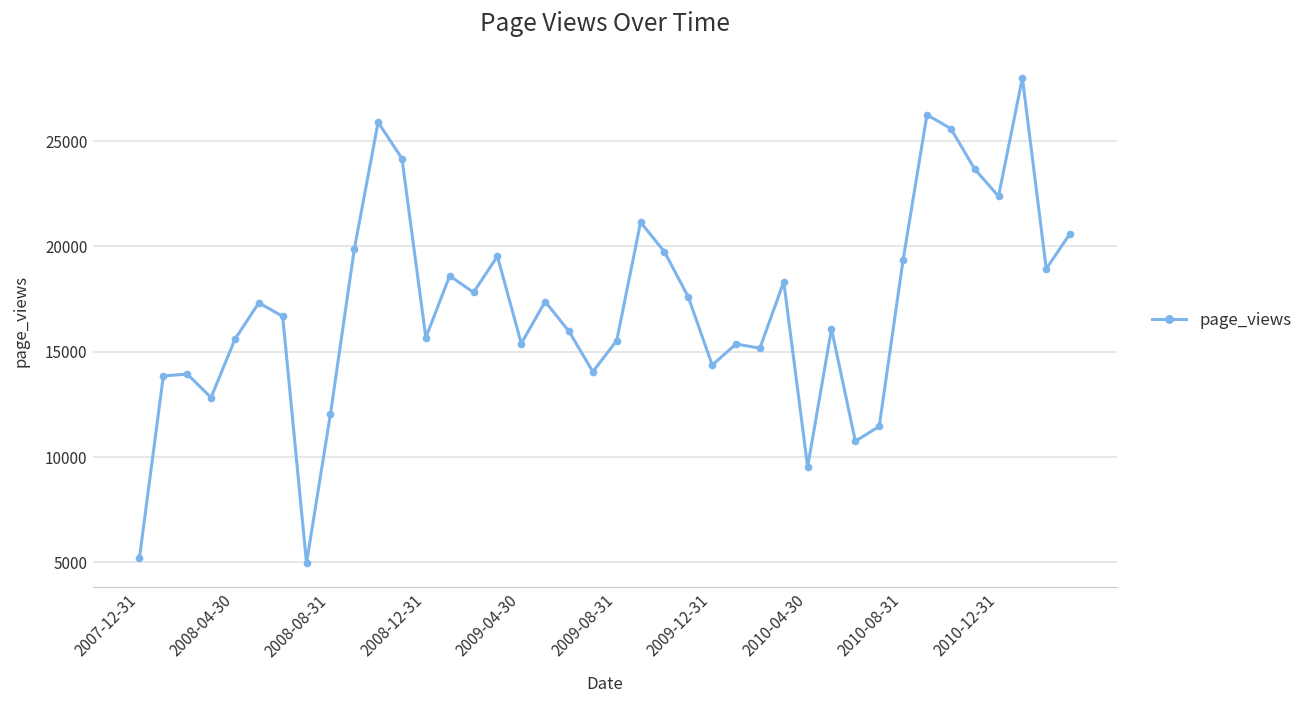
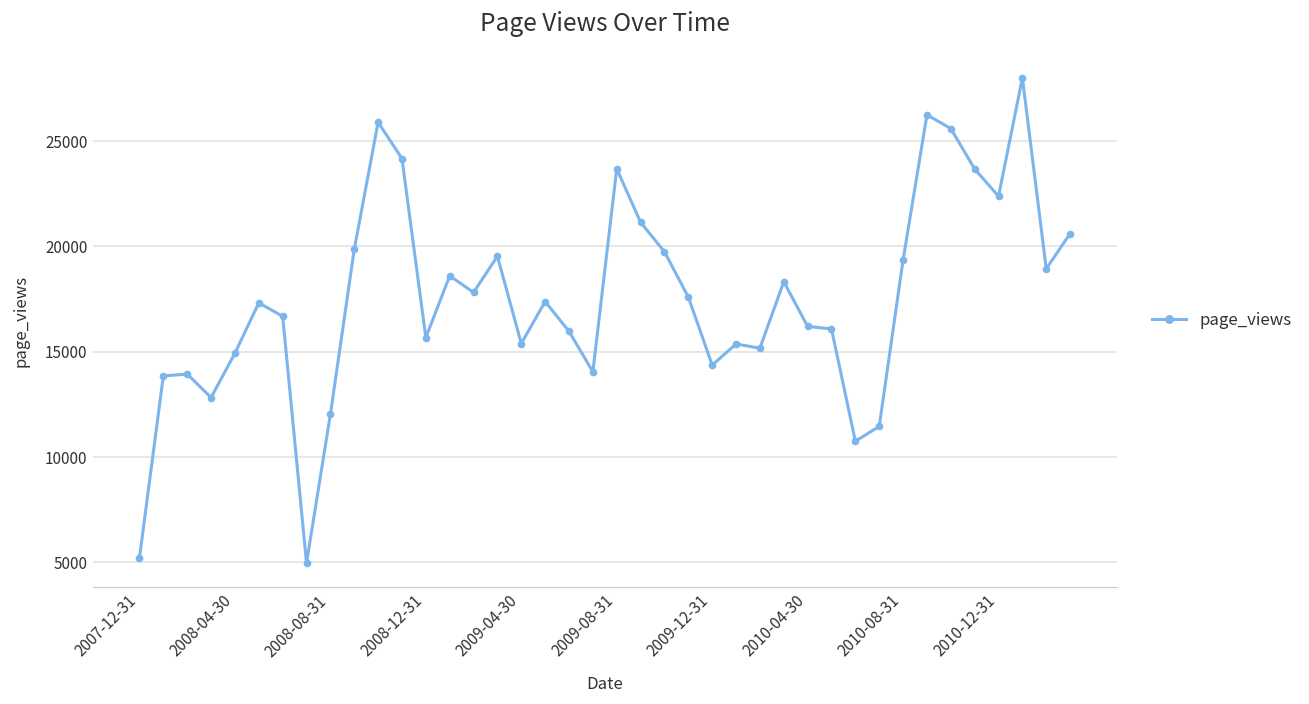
  {
    "2007-12-31": 5200,
-   "2008-04-30": 15600,
+   "2008-04-30": 14900,
    "2008-08-31": 12000,
    "2008-12-31": 15700,
    "2009-04-30": 15400,
-   "2009-08-31": 15500,
+   "2009-08-31": 23700,
    "2009-12-31": 14400,
-   "2010-04-30": 9500,
+   "2010-04-30": 16200,
    "2010-08-31": 19400,
    "2010-12-31": 22400
  }
